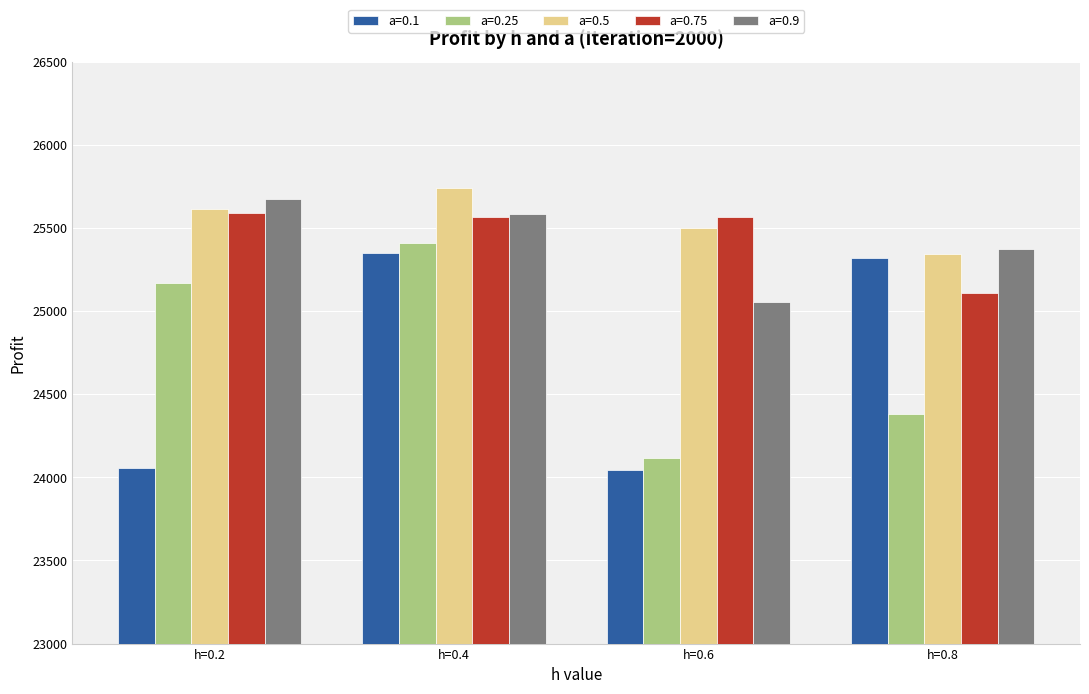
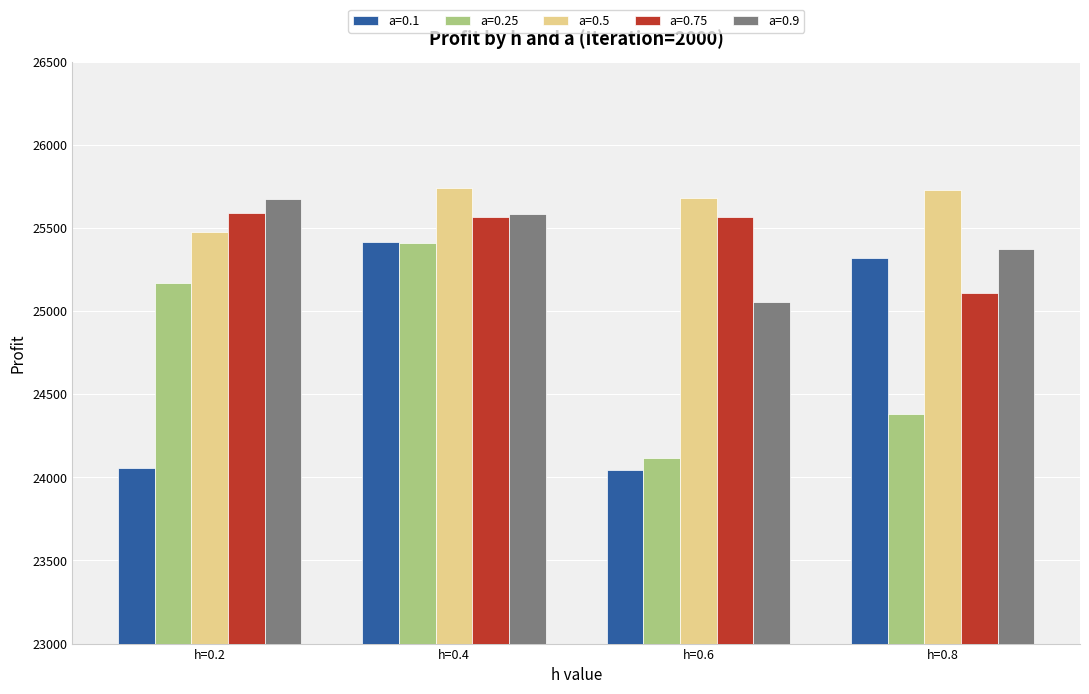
  {
    "a=0.1": {
      "h=0.2": 24060,
-     "h=0.4": 25350,
+     "h=0.4": 25420,
      "h=0.6": 24050,
      "h=0.8": 25320
    },
    "a=0.25": {
      "h=0.2": 25170,
      "h=0.4": 25410,
      "h=0.6": 24120,
      "h=0.8": 24380
    },
    "a=0.5": {
-     "h=0.2": 25610,
+     "h=0.2": 25480,
      "h=0.4": 25740,
-     "h=0.6": 25500,
-     "h=0.8": 25340
+     "h=0.6": 25680,
+     "h=0.8": 25730
    },
    "a=0.75": {
      "h=0.2": 25590,
      "h=0.4": 25570,
      "h=0.6": 25570,
      "h=0.8": 25110
    },
    "a=0.9": {
      "h=0.2": 25680,
      "h=0.4": 25590,
      "h=0.6": 25050,
      "h=0.8": 25380
    }
  }
